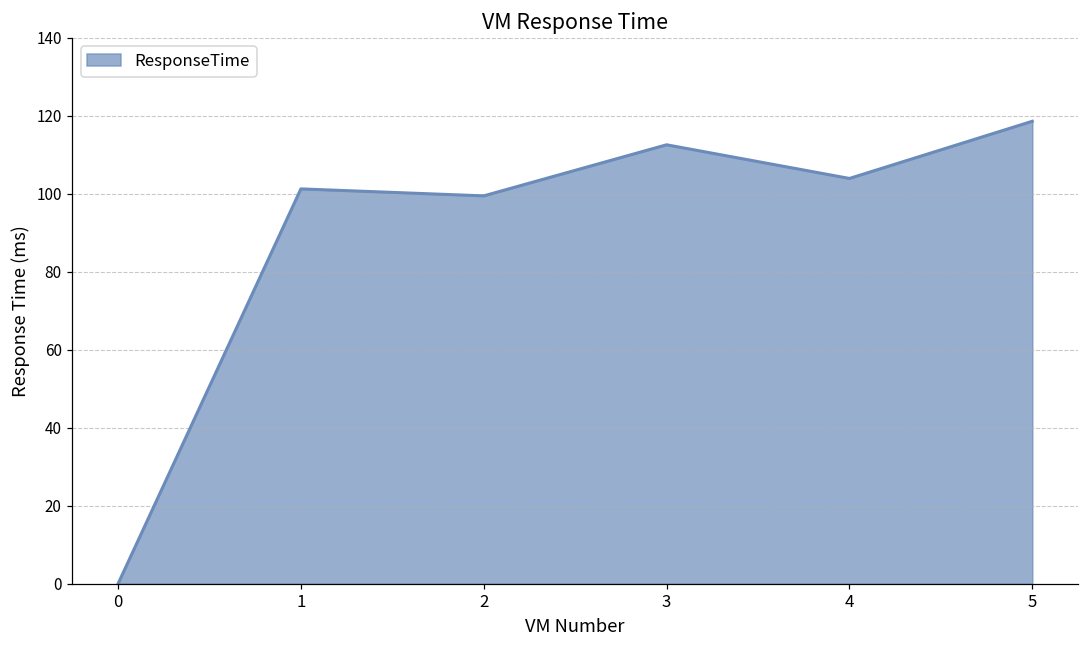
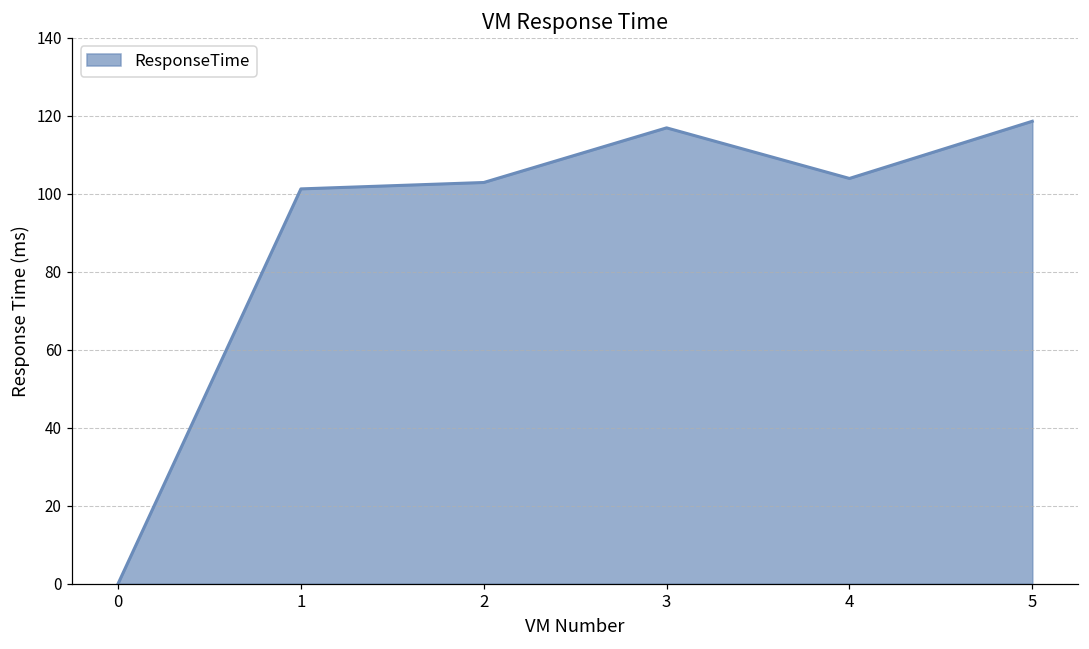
  {
    "0": 0,
    "1": 101,
-   "2": 99,
-   "3": 113,
+   "2": 103,
+   "3": 117,
    "4": 104,
    "5": 119
  }
